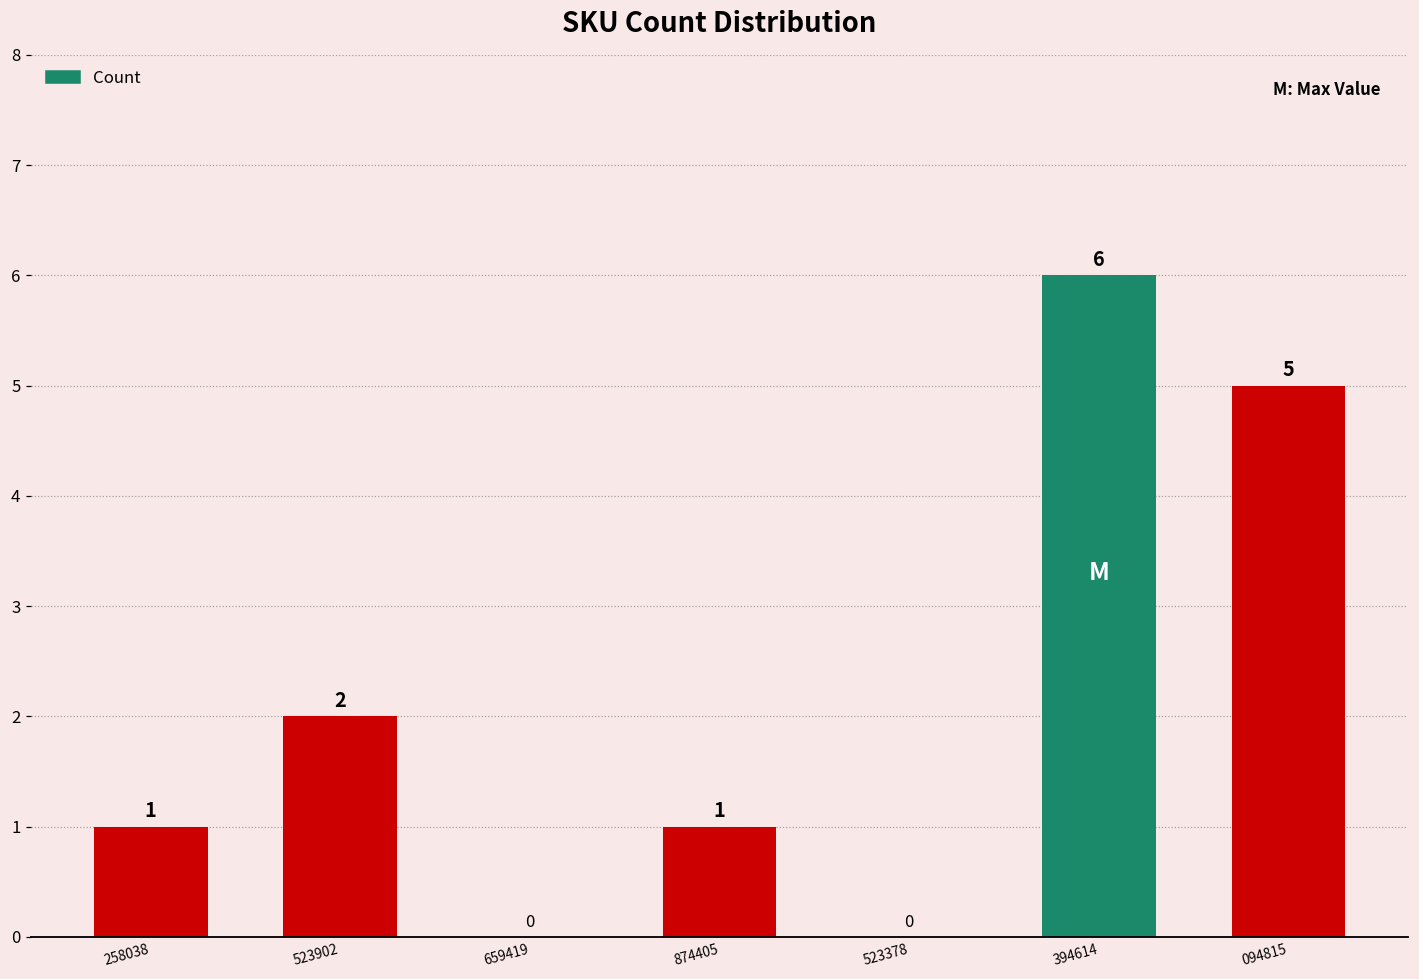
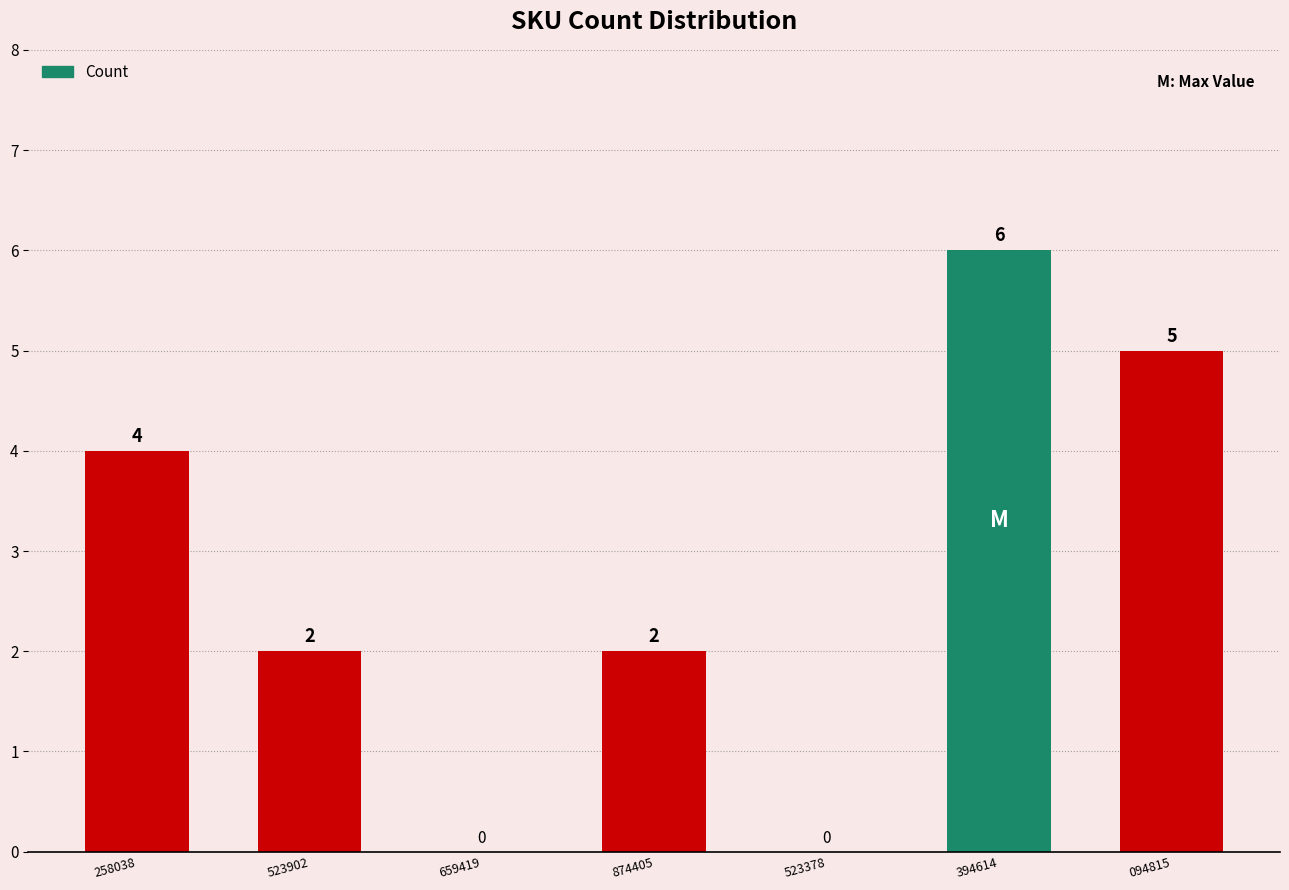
  {
-   "258038": 1,
+   "258038": 4,
    "523902": 2,
    "659419": 0,
-   "874405": 1,
+   "874405": 2,
    "523378": 0,
    "394614": 6,
    "094815": 5
  }
